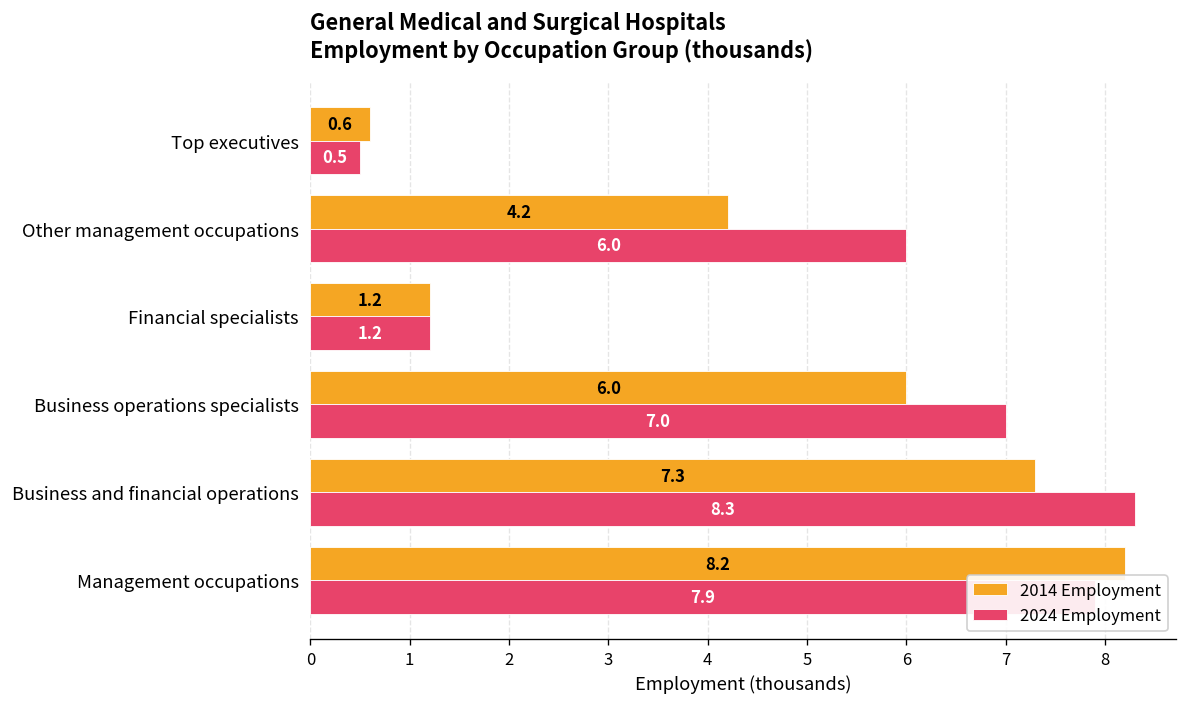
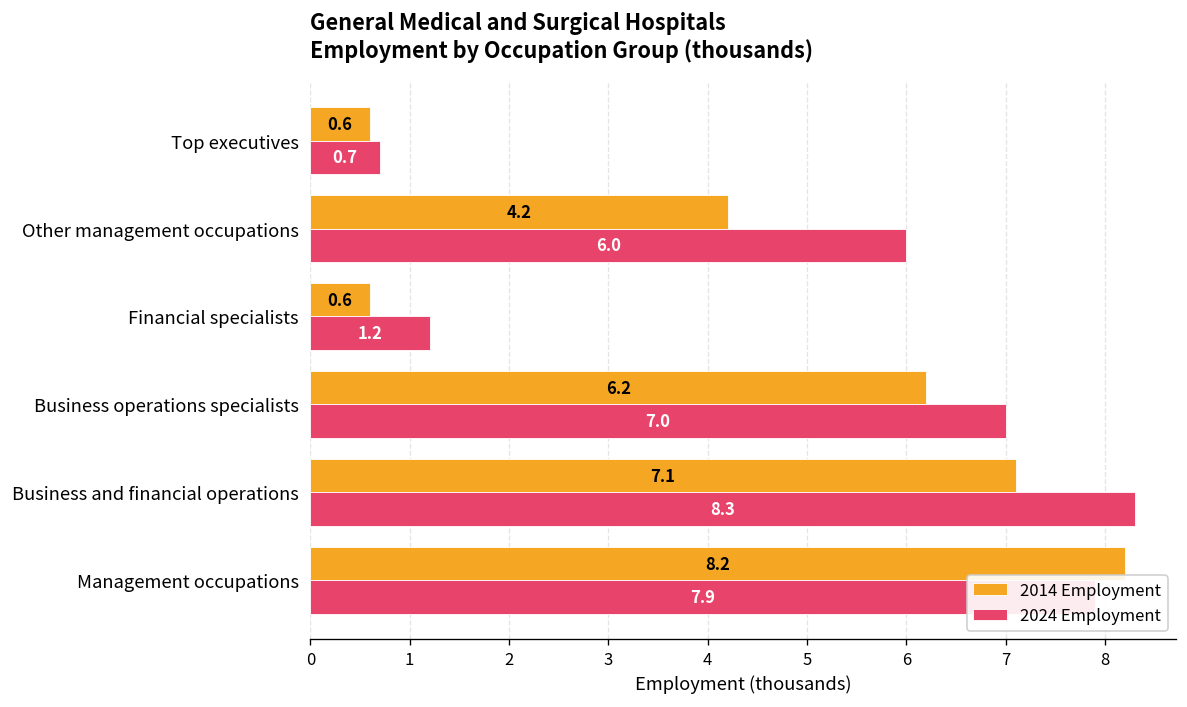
  {
    "2014 Employment": {
      "Top executives": 0.6,
      "Other management occupations": 4.2,
-     "Financial specialists": 1.2,
-     "Business operations specialists": 6.0,
-     "Business and financial operations": 7.3,
+     "Financial specialists": 0.6,
+     "Business operations specialists": 6.2,
+     "Business and financial operations": 7.1,
      "Management occupations": 8.2
    },
    "2024 Employment": {
-     "Top executives": 0.5,
+     "Top executives": 0.7,
      "Other management occupations": 6.0,
      "Financial specialists": 1.2,
      "Business operations specialists": 7.0,
      "Business and financial operations": 8.3
    }
  }
